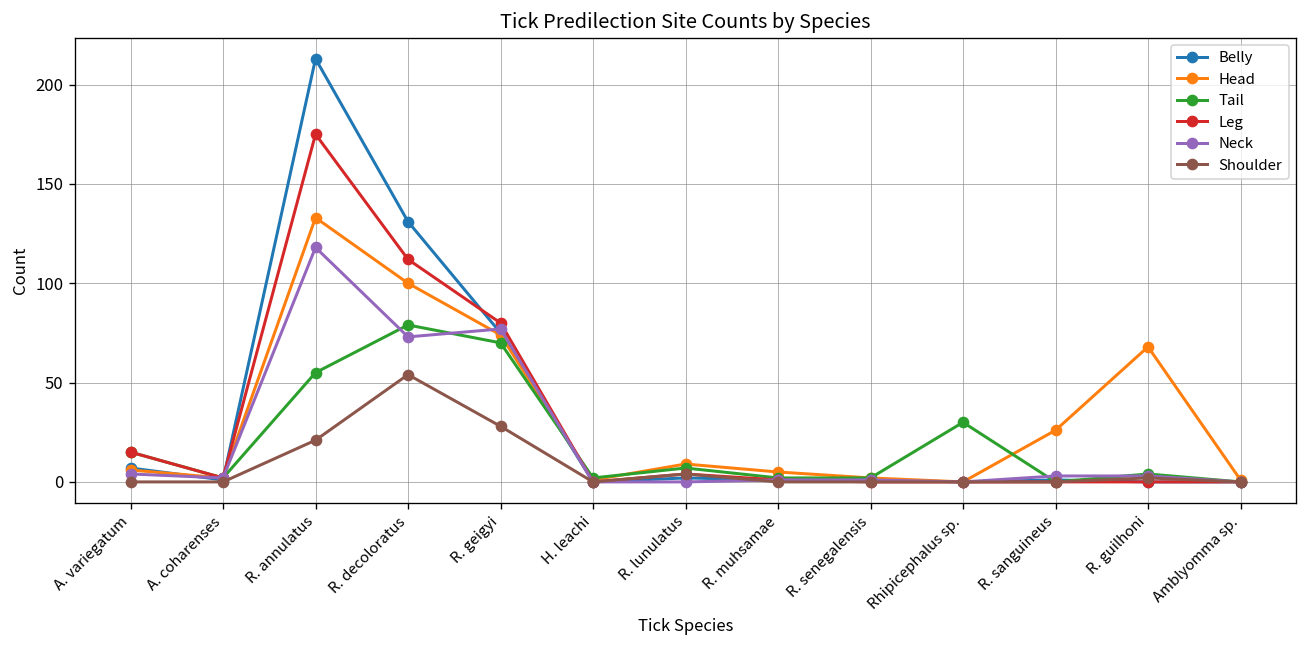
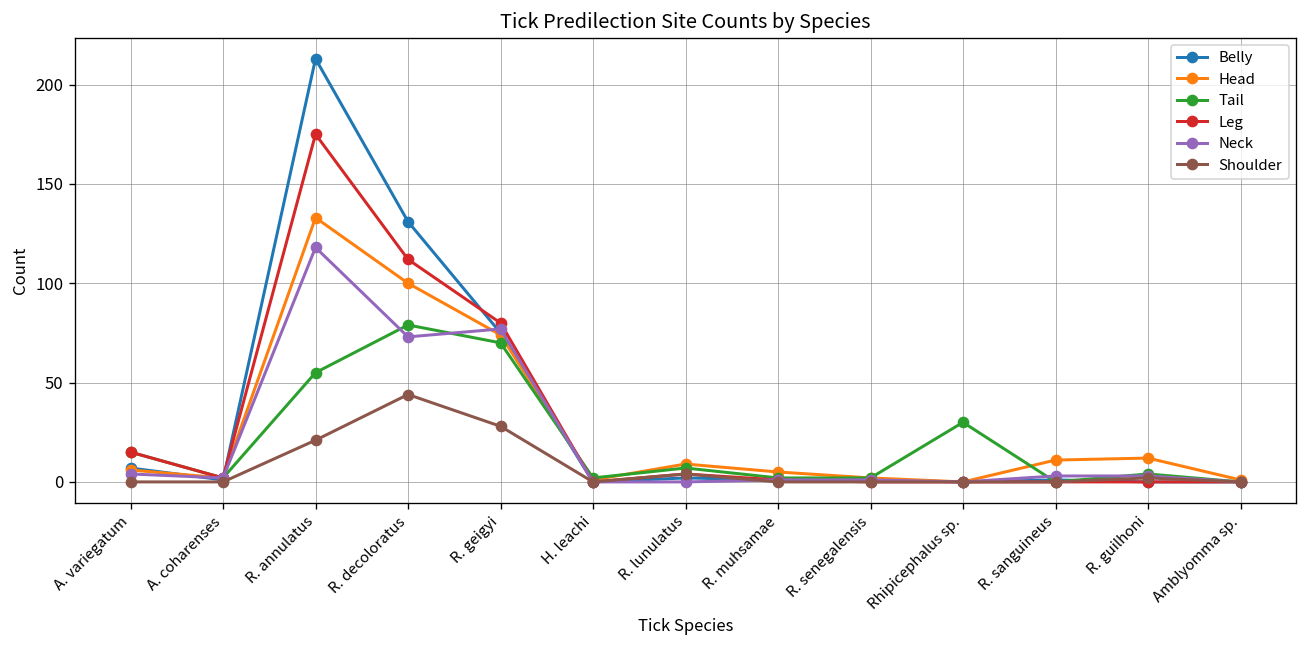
  {
    "Belly": {
      "R. annulatus": 213,
      "R. decoloratus": 131,
      "R. lunulatus": 2
    },
    "Head": {
      "R. annulatus": 133,
      "R. decoloratus": 100,
      "R. lunulatus": 9,
      "R. muhsamae": 5,
-     "R. sanguineus": 26,
-     "R. guilhoni": 68
+     "R. sanguineus": 11,
+     "R. guilhoni": 12
    },
    "Tail": {
      "R. annulatus": 55,
      "R. decoloratus": 79,
      "R. geigyi": 70,
      "R. lunulatus": 7,
      "Rhipicephalus sp.": 30
    },
    "Leg": {
      "R. annulatus": 175,
      "R. decoloratus": 112,
      "R. geigyi": 80
    },
    "Neck": {
      "A. variegatum": 4,
      "R. annulatus": 118,
      "R. decoloratus": 73,
      "R. geigyi": 77,
      "R. lunulatus": 0,
      "R. sanguineus": 3
    },
    "Shoulder": {
      "A. variegatum": 0,
      "R. annulatus": 21,
-     "R. decoloratus": 54,
+     "R. decoloratus": 44,
      "R. geigyi": 28
    }
  }
